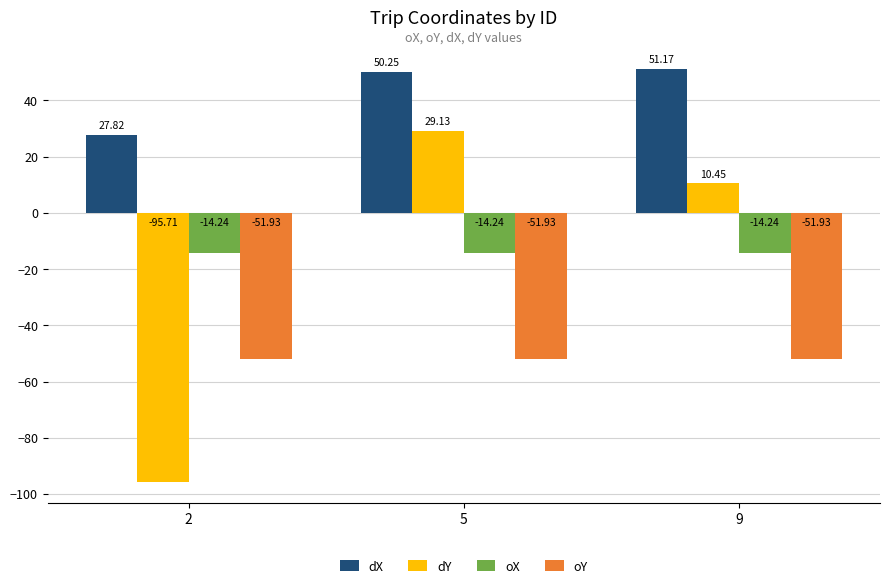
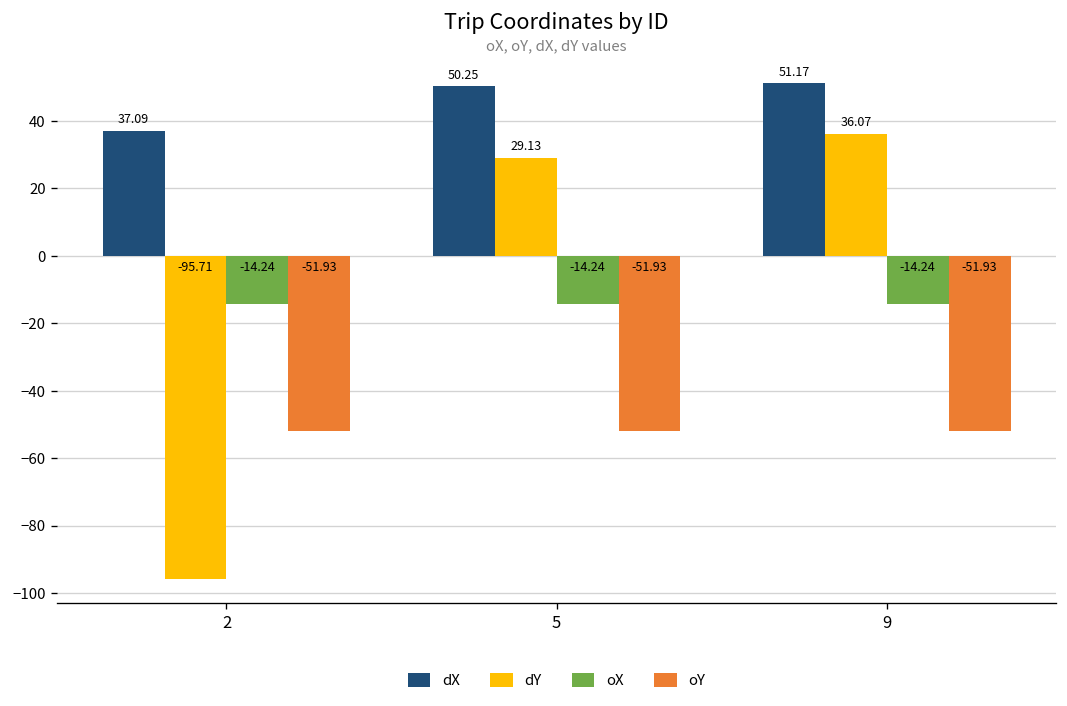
  {
    "dX": {
-     "2": 27.82,
+     "2": 37.09,
      "5": 50.25,
      "9": 51.17
    },
    "dY": {
      "2": -95.71,
      "5": 29.13,
-     "9": 10.45
+     "9": 36.07
    },
    "oX": {
      "2": -14.24,
      "5": -14.24,
      "9": -14.24
    },
    "oY": {
      "2": -51.93,
      "5": -51.93,
      "9": -51.93
    }
  }
